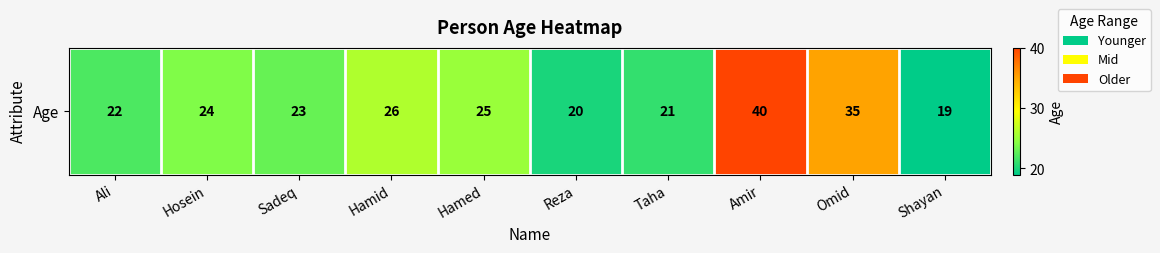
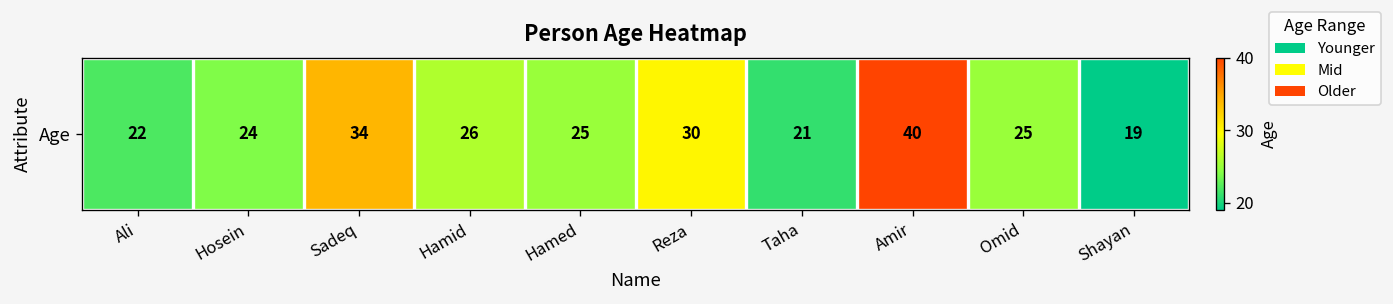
  {
    "Age": {
      "Ali": 22,
      "Hosein": 24,
-     "Sadeq": 23,
+     "Sadeq": 34,
      "Hamid": 26,
      "Hamed": 25,
-     "Reza": 20,
+     "Reza": 30,
      "Taha": 21,
      "Amir": 40,
-     "Omid": 35,
+     "Omid": 25,
      "Shayan": 19
    }
  }
